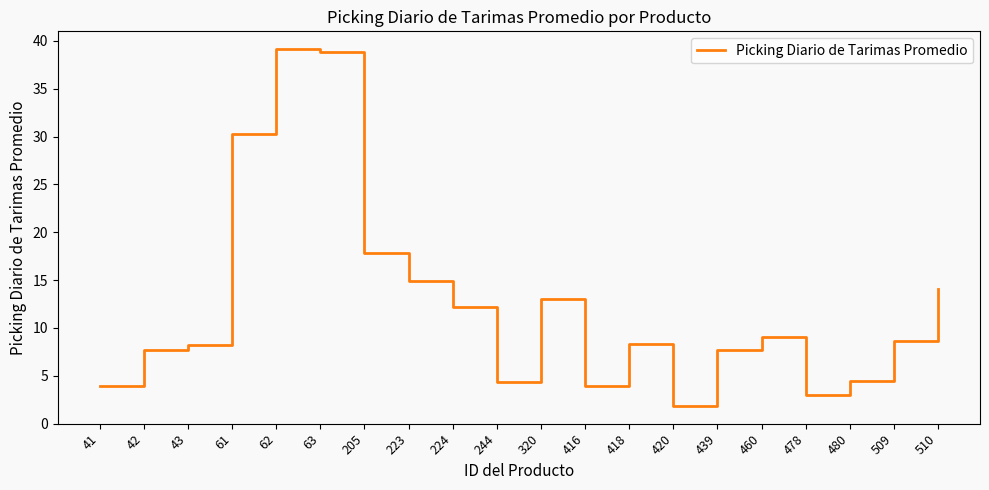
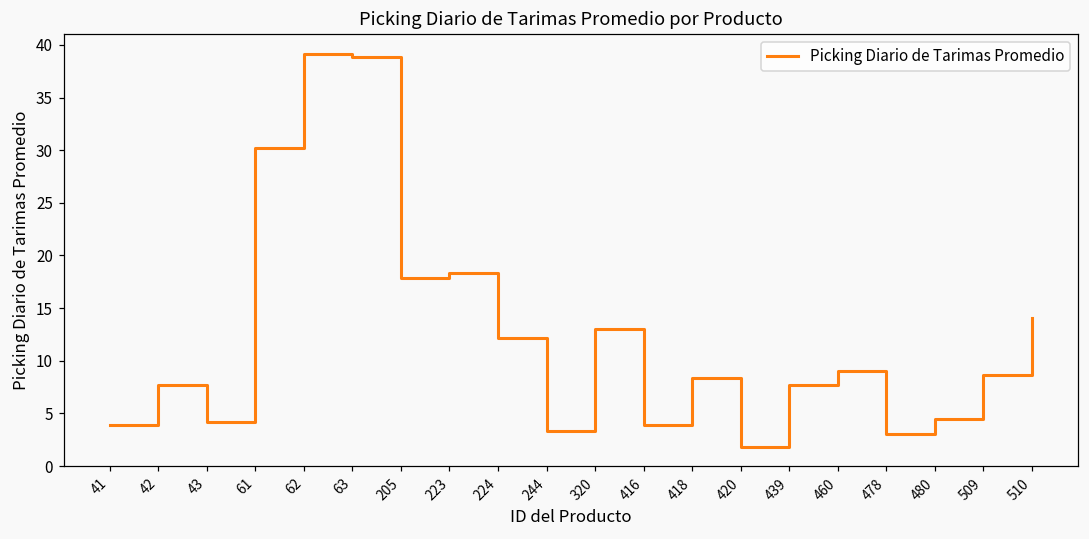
  {
    "41": 4,
    "42": 8,
-   "43": 8,
+   "43": 4,
    "61": 30,
    "62": 39,
    "63": 39,
    "205": 18,
-   "223": 15,
+   "223": 18,
    "224": 12,
-   "244": 4,
+   "244": 3,
    "320": 13,
    "416": 4,
    "418": 8,
    "420": 2,
    "439": 8,
    "460": 9,
    "478": 3,
    "480": 4,
    "509": 9,
    "510": 14
  }
